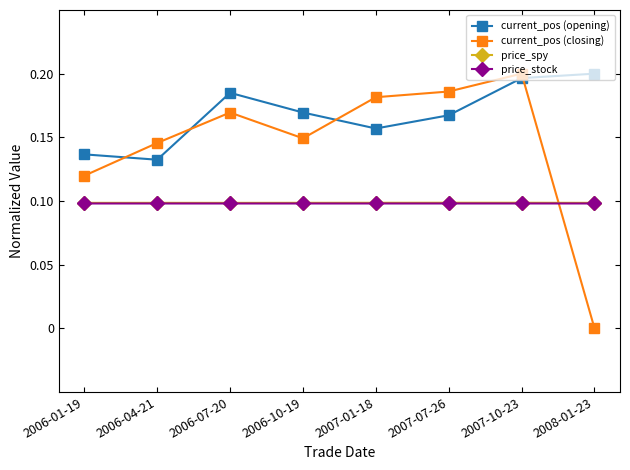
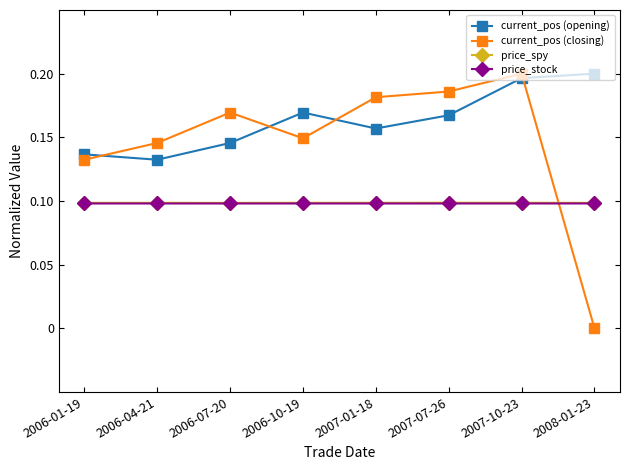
  {
    "current_pos (opening)": {
      "2006-01-19": 0.137,
      "2006-04-21": 0.132,
-     "2006-07-20": 0.185,
+     "2006-07-20": 0.146,
      "2006-10-19": 0.169,
      "2007-01-18": 0.157,
      "2007-07-26": 0.167
    },
    "current_pos (closing)": {
-     "2006-01-19": 0.120,
+     "2006-01-19": 0.132,
      "2006-04-21": 0.146,
      "2006-07-20": 0.169,
      "2006-10-19": 0.149,
      "2007-01-18": 0.181,
      "2007-07-26": 0.186,
      "2008-01-23": 0.000
    }
  }
